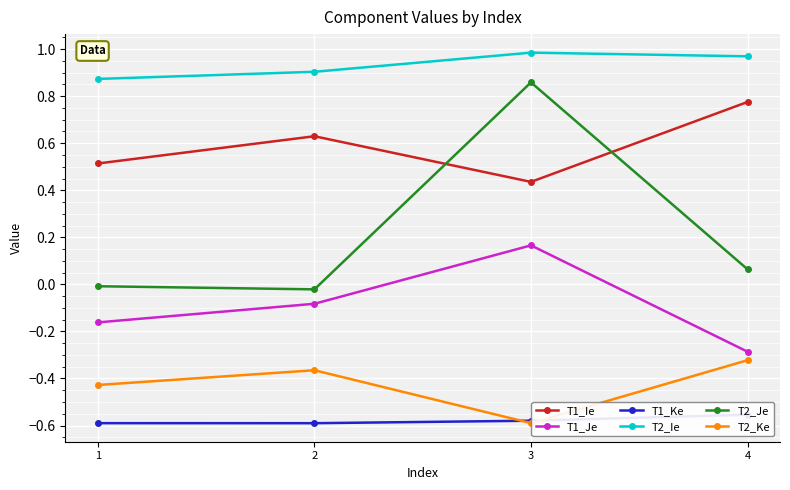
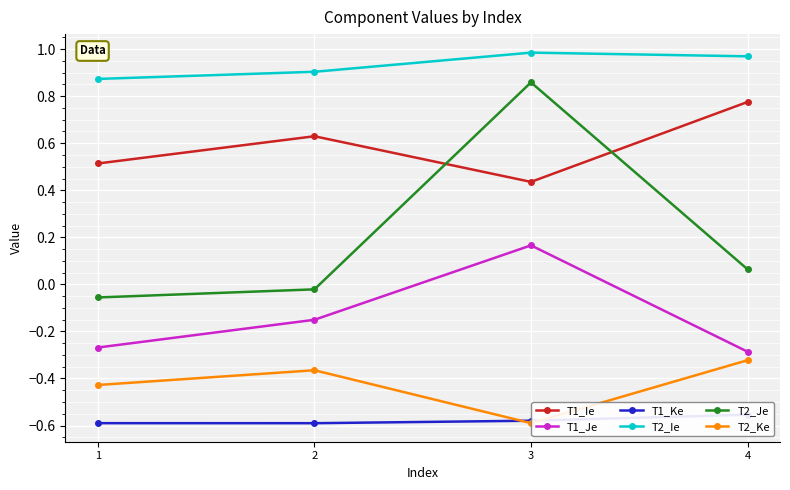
  {
    "T1_Ie": {
      "1": 0.51,
      "2": 0.63,
      "3": 0.44,
      "4": 0.78
    },
    "T1_Je": {
-     "1": -0.16,
-     "2": -0.08,
+     "1": -0.27,
+     "2": -0.15,
      "3": 0.17,
      "4": -0.29
    },
    "T1_Ke": {
      "1": -0.59,
      "2": -0.59
    },
    "T2_Ie": {
      "1": 0.87,
      "2": 0.90,
      "3": 0.99,
      "4": 0.97
    },
    "T2_Je": {
-     "1": -0.01,
+     "1": -0.06,
      "2": -0.02,
      "3": 0.86,
      "4": 0.06
    },
    "T2_Ke": {
      "1": -0.43,
      "2": -0.37,
      "4": -0.32
    }
  }
